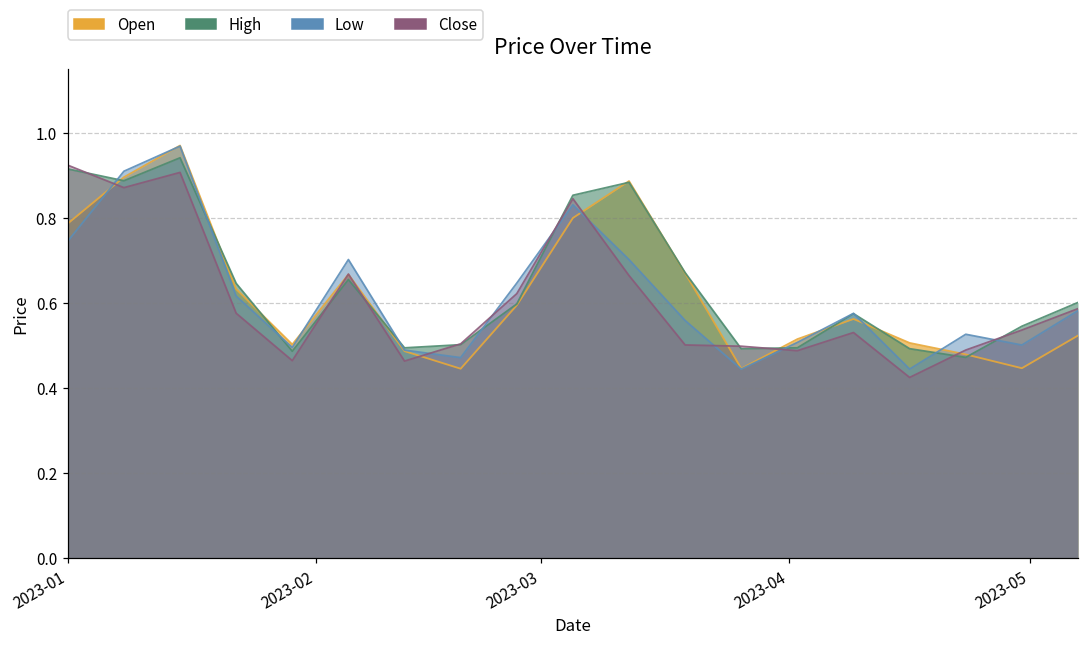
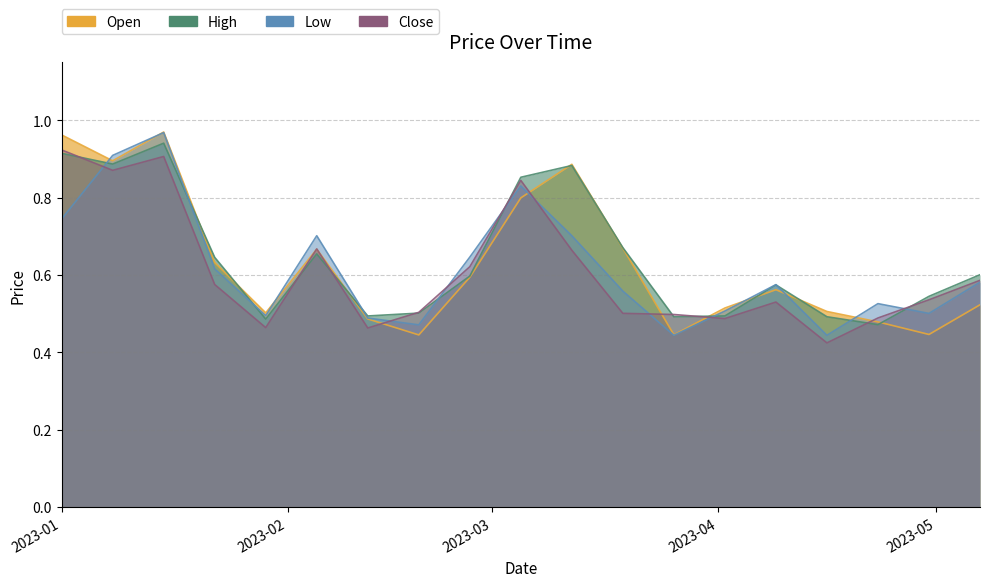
  {
    "Open": {
-     "2023-01": 0.79
+     "2023-01": 0.96
    },
    "High": {
      "2023-01": 0.91
    },
    "Low": {
      "2023-01": 0.75
    },
    "Close": {
      "2023-01": 0.92
    }
  }
